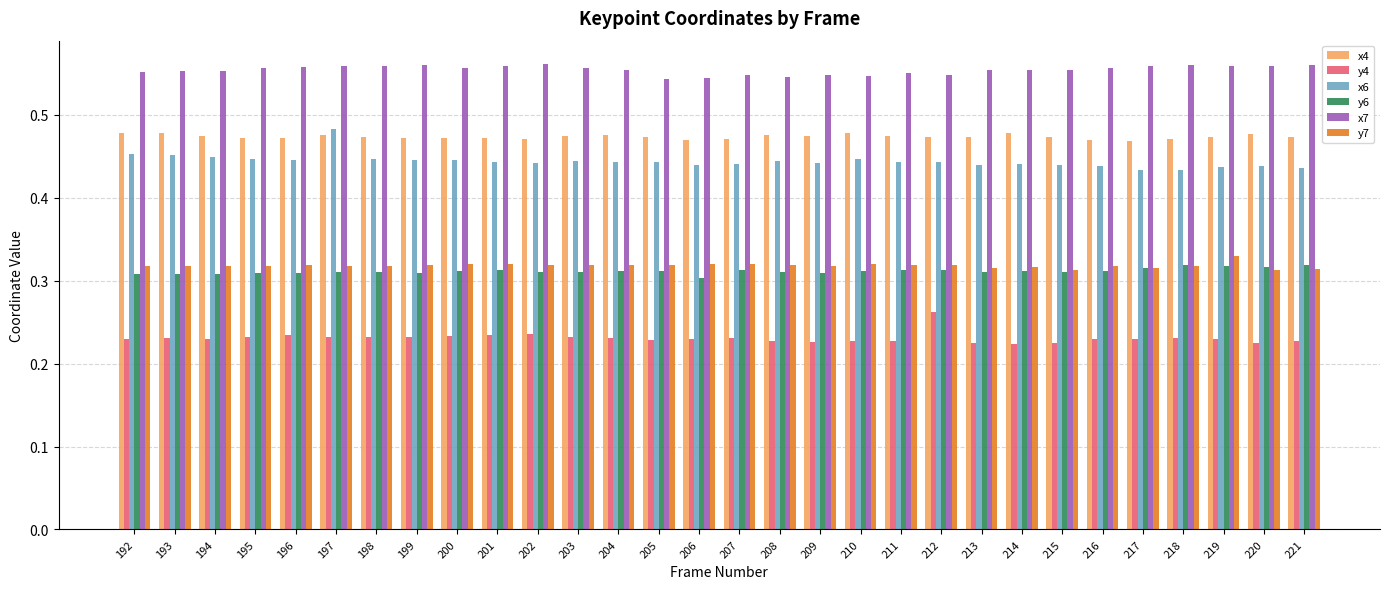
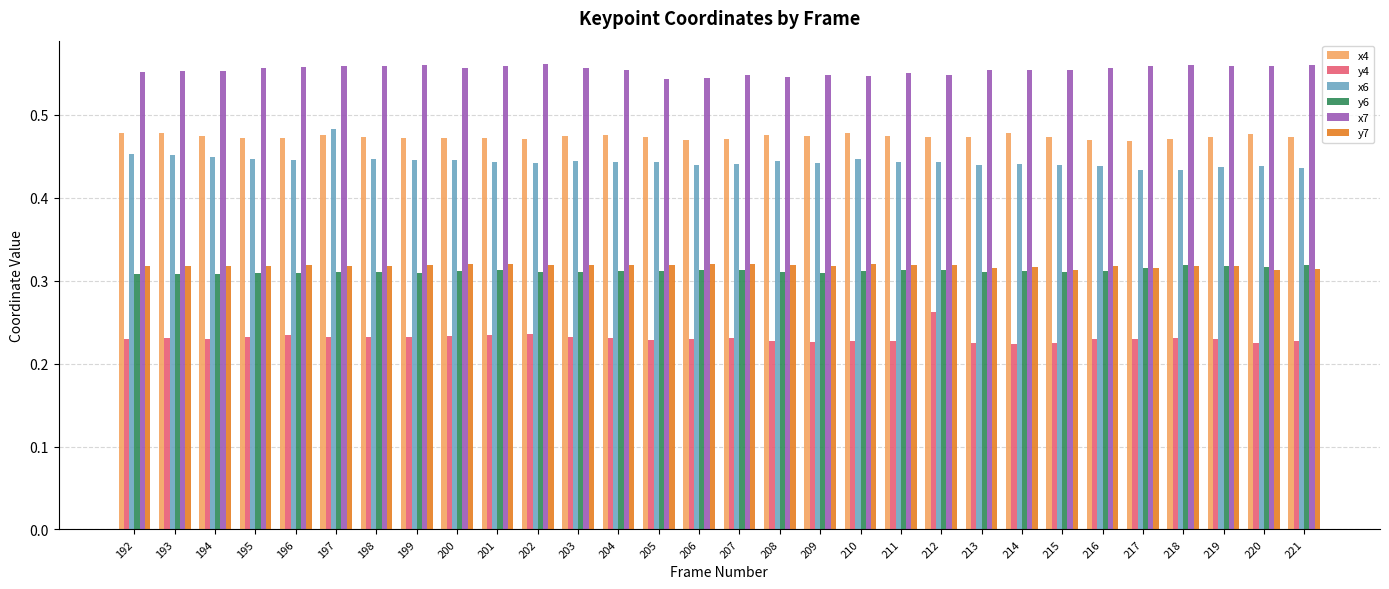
  {
    "x4": {
      "192": 0.48,
      "193": 0.48,
      "194": 0.47,
      "195": 0.47,
      "196": 0.47,
      "197": 0.48,
      "198": 0.47,
      "199": 0.47,
      "200": 0.47,
      "201": 0.47,
      "202": 0.47,
      "203": 0.47,
      "204": 0.48,
      "205": 0.47,
      "206": 0.47,
      "207": 0.47,
      "208": 0.48,
      "209": 0.47,
      "210": 0.48,
      "211": 0.47,
      "212": 0.47,
      "213": 0.47,
      "214": 0.48,
      "215": 0.47,
      "216": 0.47,
      "217": 0.47,
      "218": 0.47,
      "219": 0.47,
      "220": 0.48,
      "221": 0.47
    },
    "y4": {
      "192": 0.23,
      "193": 0.23,
      "194": 0.23,
      "195": 0.23,
      "196": 0.23,
      "197": 0.23,
      "198": 0.23,
      "199": 0.23,
      "200": 0.23,
      "201": 0.23,
      "202": 0.24,
      "203": 0.23,
      "204": 0.23,
      "205": 0.23,
      "206": 0.23,
      "207": 0.23,
      "208": 0.23,
      "209": 0.23,
      "210": 0.23,
      "211": 0.23,
      "212": 0.26,
      "213": 0.22,
      "214": 0.22,
      "215": 0.22,
      "216": 0.23,
      "217": 0.23,
      "218": 0.23,
      "219": 0.23,
      "220": 0.22,
      "221": 0.23
    },
    "x6": {
      "192": 0.45,
      "193": 0.45,
      "194": 0.45,
      "195": 0.45,
      "196": 0.45,
      "197": 0.48,
      "198": 0.45,
      "199": 0.44,
      "200": 0.44,
      "201": 0.44,
      "202": 0.44,
      "203": 0.44,
      "204": 0.44,
      "205": 0.44,
      "206": 0.44,
      "207": 0.44,
      "208": 0.44,
      "209": 0.44,
      "210": 0.45,
      "211": 0.44,
      "212": 0.44,
      "213": 0.44,
      "214": 0.44,
      "215": 0.44,
      "216": 0.44,
      "217": 0.43,
      "218": 0.43,
      "219": 0.44,
      "220": 0.44,
      "221": 0.44
    },
    "y6": {
      "192": 0.31,
      "193": 0.31,
      "194": 0.31,
      "195": 0.31,
      "196": 0.31,
      "197": 0.31,
      "198": 0.31,
      "199": 0.31,
      "200": 0.31,
      "201": 0.31,
      "202": 0.31,
      "203": 0.31,
      "204": 0.31,
      "205": 0.31,
-     "206": 0.30,
+     "206": 0.31,
      "207": 0.31,
      "208": 0.31,
      "209": 0.31,
      "210": 0.31,
      "211": 0.31,
      "212": 0.31,
      "213": 0.31,
      "214": 0.31,
      "215": 0.31,
      "216": 0.31,
      "217": 0.31,
      "218": 0.32,
      "219": 0.32,
      "220": 0.32,
      "221": 0.32
    },
    "x7": {
      "192": 0.55,
      "193": 0.55,
      "194": 0.55,
      "195": 0.56,
      "196": 0.56,
      "197": 0.56,
      "198": 0.56,
      "199": 0.56,
      "200": 0.56,
      "201": 0.56,
      "202": 0.56,
      "203": 0.56,
      "204": 0.55,
      "205": 0.54,
      "206": 0.54,
      "207": 0.55,
      "208": 0.55,
      "209": 0.55,
      "210": 0.55,
      "211": 0.55,
      "212": 0.55,
      "213": 0.55,
      "214": 0.55,
      "215": 0.55,
      "216": 0.56,
      "217": 0.56,
      "218": 0.56,
      "219": 0.56,
      "220": 0.56,
      "221": 0.56
    },
    "y7": {
      "192": 0.32,
      "193": 0.32,
      "194": 0.32,
      "195": 0.32,
      "196": 0.32,
      "197": 0.32,
      "198": 0.32,
      "199": 0.32,
      "200": 0.32,
      "201": 0.32,
      "202": 0.32,
      "203": 0.32,
      "204": 0.32,
      "205": 0.32,
      "206": 0.32,
      "207": 0.32,
      "208": 0.32,
      "209": 0.32,
      "210": 0.32,
      "211": 0.32,
      "212": 0.32,
      "213": 0.32,
      "214": 0.32,
      "215": 0.31,
      "216": 0.32,
      "217": 0.31,
      "218": 0.32,
-     "219": 0.33,
+     "219": 0.32,
      "220": 0.31,
      "221": 0.31
    }
  }
